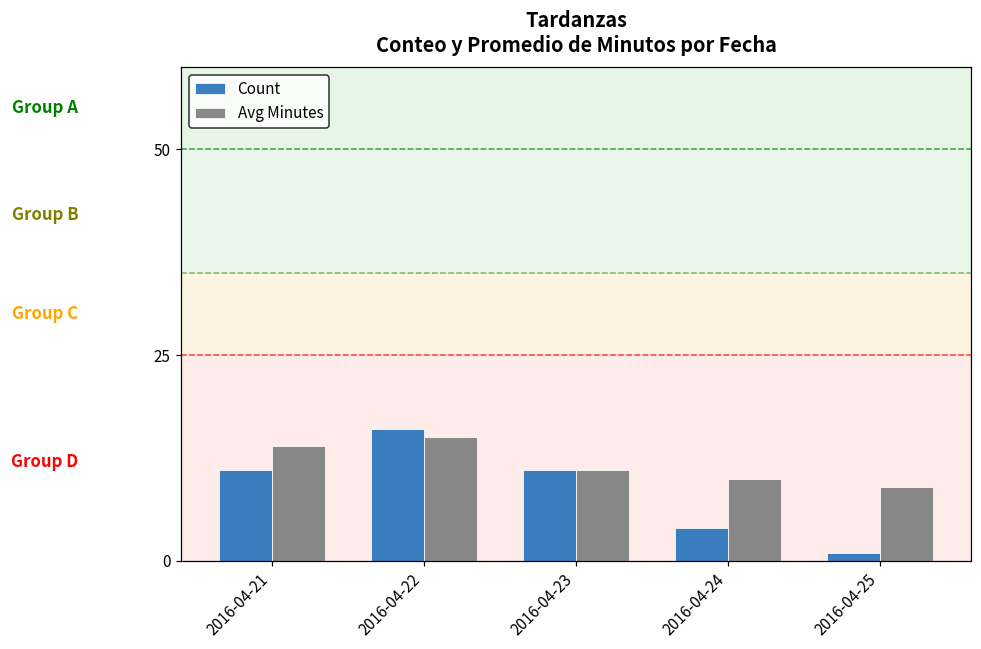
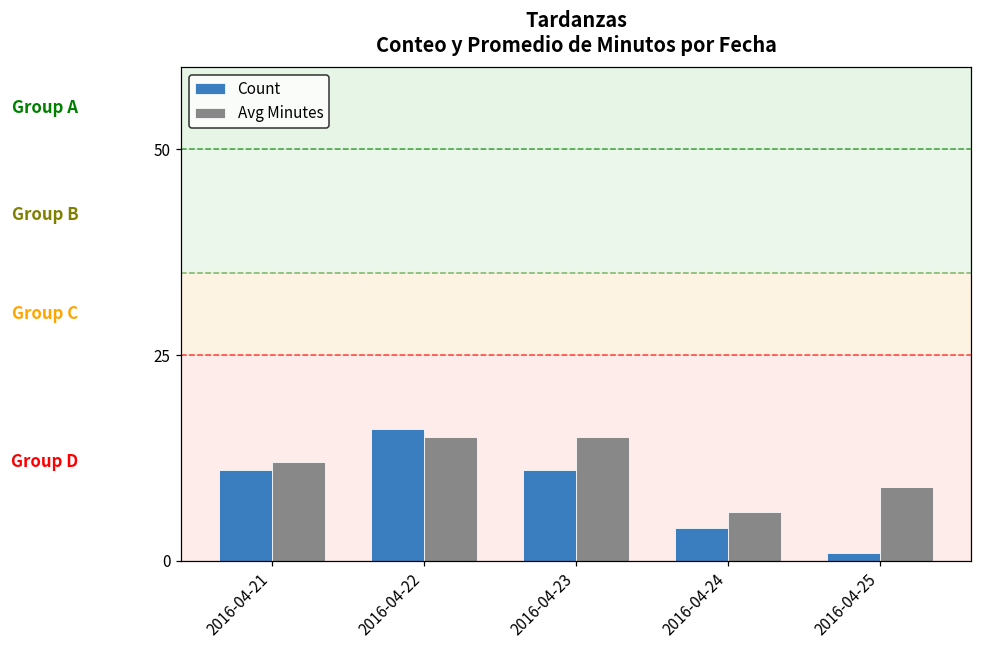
  {
    "Count": {
      "2016-04-21": 11,
      "2016-04-22": 16,
      "2016-04-23": 11,
      "2016-04-24": 4,
      "2016-04-25": 1
    },
    "Avg Minutes": {
-     "2016-04-21": 14,
+     "2016-04-21": 12,
      "2016-04-22": 15,
-     "2016-04-23": 11,
-     "2016-04-24": 10,
+     "2016-04-23": 15,
+     "2016-04-24": 6,
      "2016-04-25": 9
    }
  }
